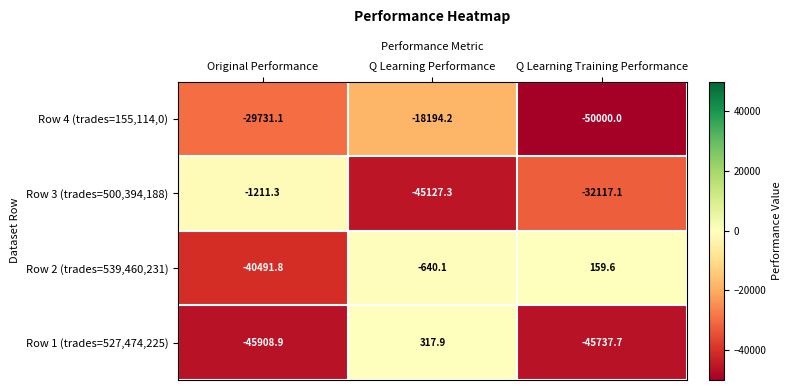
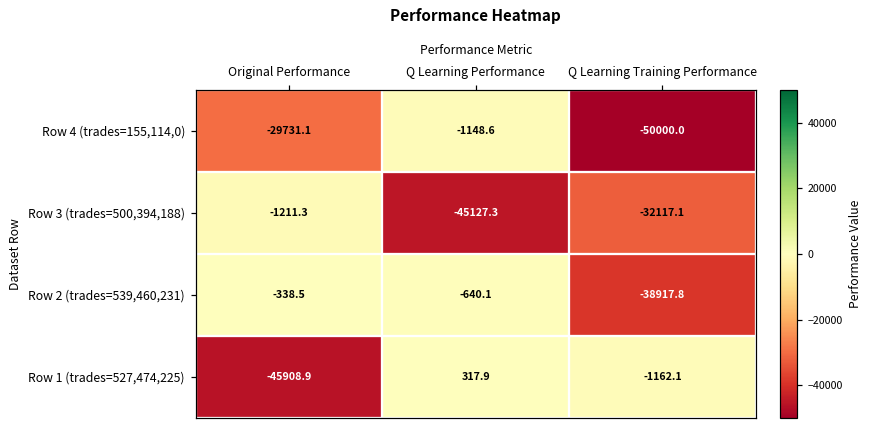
  {
    "Row 4 (trades=155,114,0)": {
      "Original Performance": -29731.1,
-     "Q Learning Performance": -18194.2,
+     "Q Learning Performance": -1148.6,
      "Q Learning Training Performance": -50000.0
    },
    "Row 3 (trades=500,394,188)": {
      "Original Performance": -1211.3,
      "Q Learning Performance": -45127.3,
      "Q Learning Training Performance": -32117.1
    },
    "Row 2 (trades=539,460,231)": {
-     "Original Performance": -40491.8,
+     "Original Performance": -338.5,
      "Q Learning Performance": -640.1,
-     "Q Learning Training Performance": 159.6
+     "Q Learning Training Performance": -38917.8
    },
    "Row 1 (trades=527,474,225)": {
      "Original Performance": -45908.9,
      "Q Learning Performance": 317.9,
-     "Q Learning Training Performance": -45737.7
+     "Q Learning Training Performance": -1162.1
    }
  }
